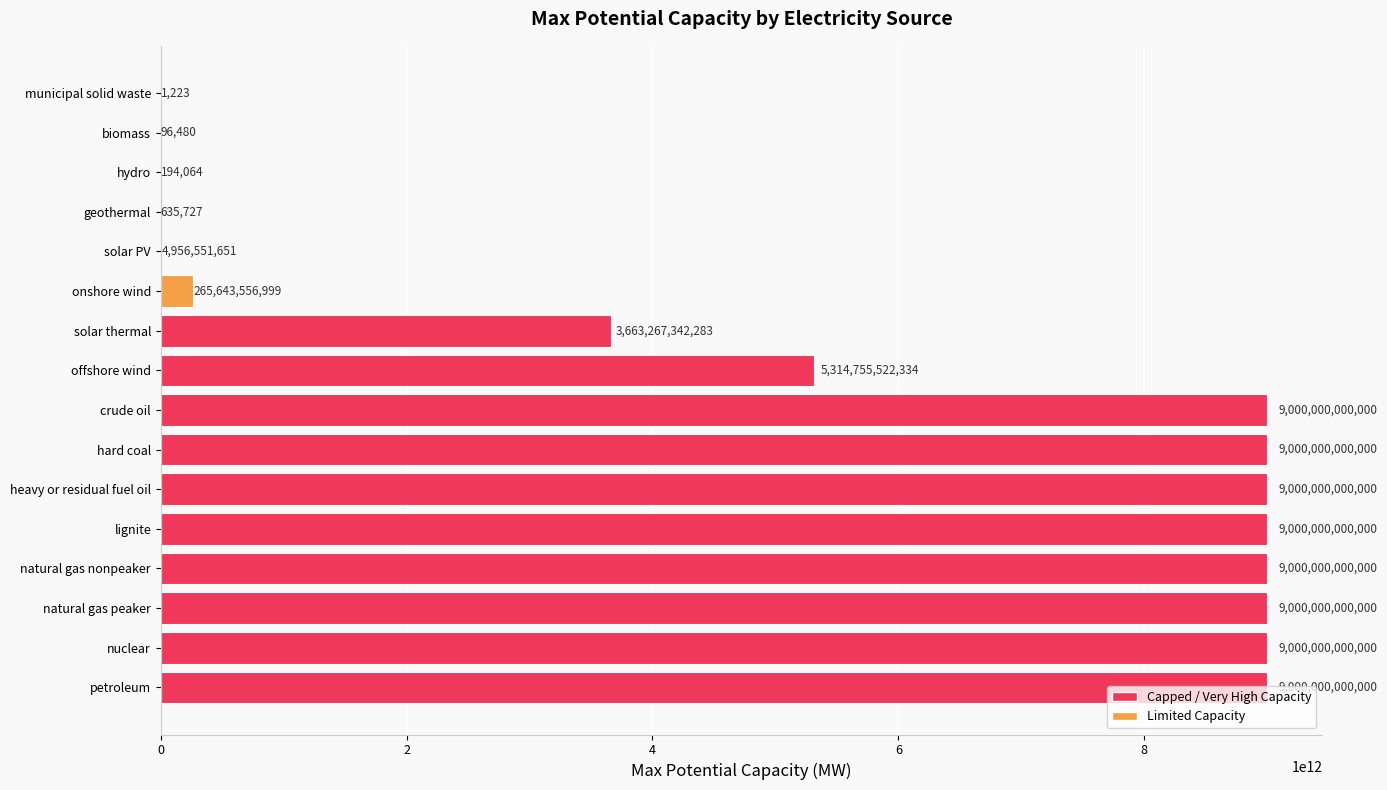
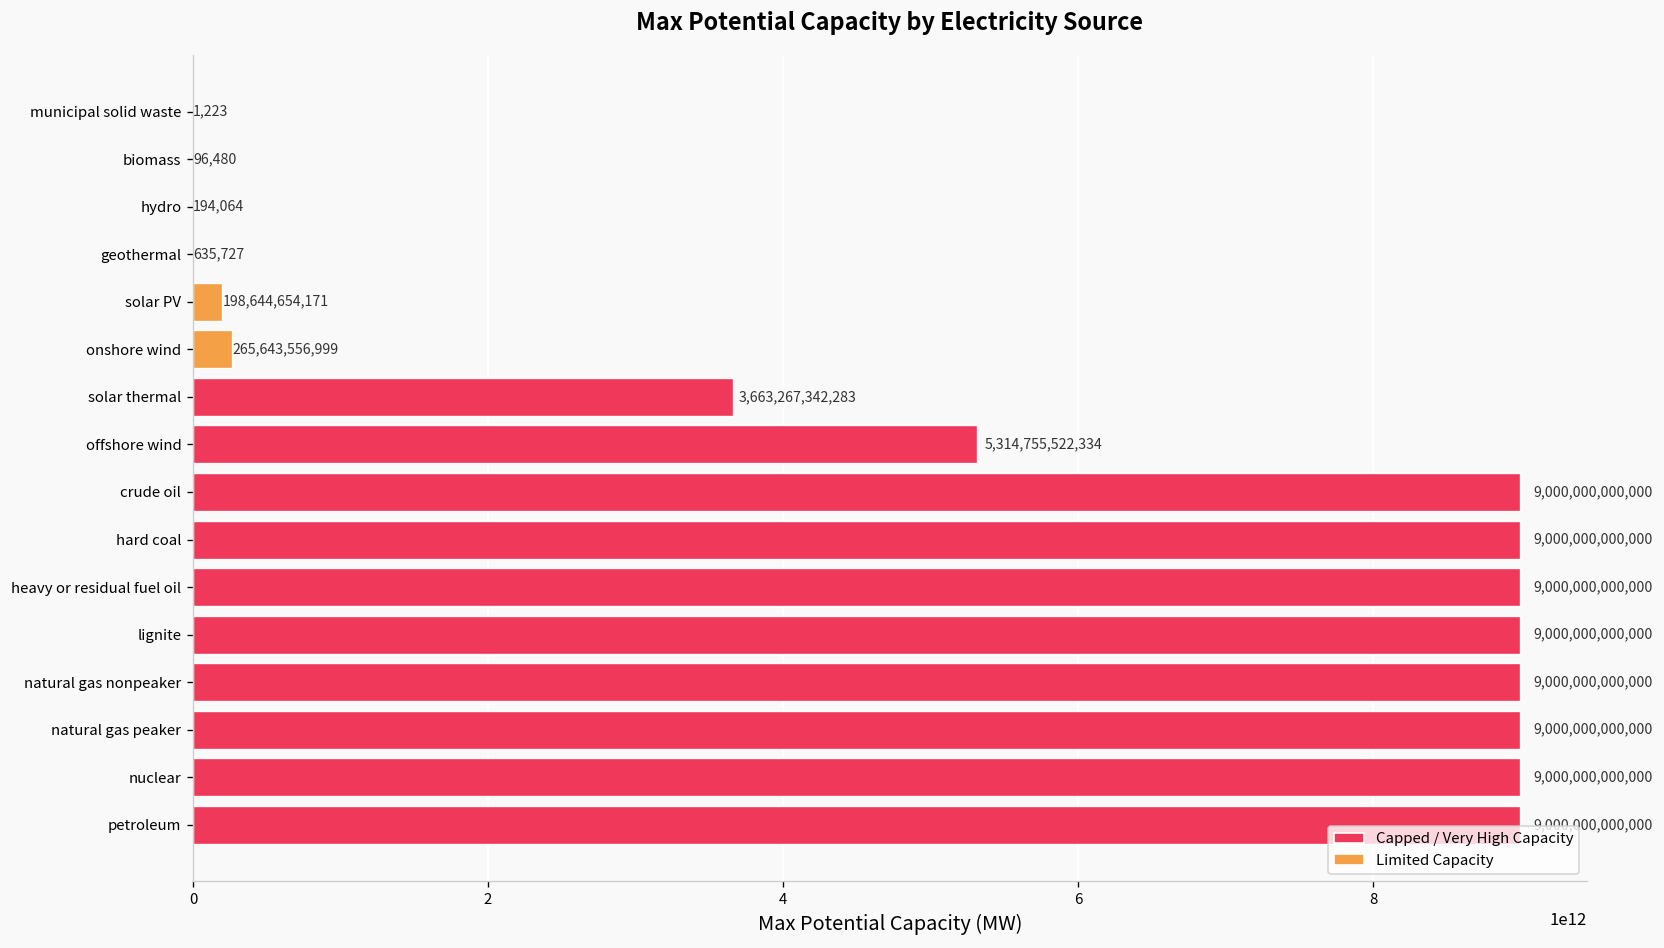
  {
    "municipal solid waste": "1,223",
    "biomass": "96,480",
    "hydro": "194,064",
    "geothermal": "635,727",
-   "solar PV": "4,956,551,651",
+   "solar PV": "198,644,654,171",
    "onshore wind": "265,643,556,999",
    "solar thermal": "3,663,267,342,283",
    "offshore wind": "5,314,755,522,334",
    "crude oil": "9,000,000,000,000",
    "hard coal": "9,000,000,000,000",
    "heavy or residual fuel oil": "9,000,000,000,000",
    "lignite": "9,000,000,000,000",
    "natural gas nonpeaker": "9,000,000,000,000",
    "natural gas peaker": "9,000,000,000,000",
    "nuclear": "9,000,000,000,000"
  }
